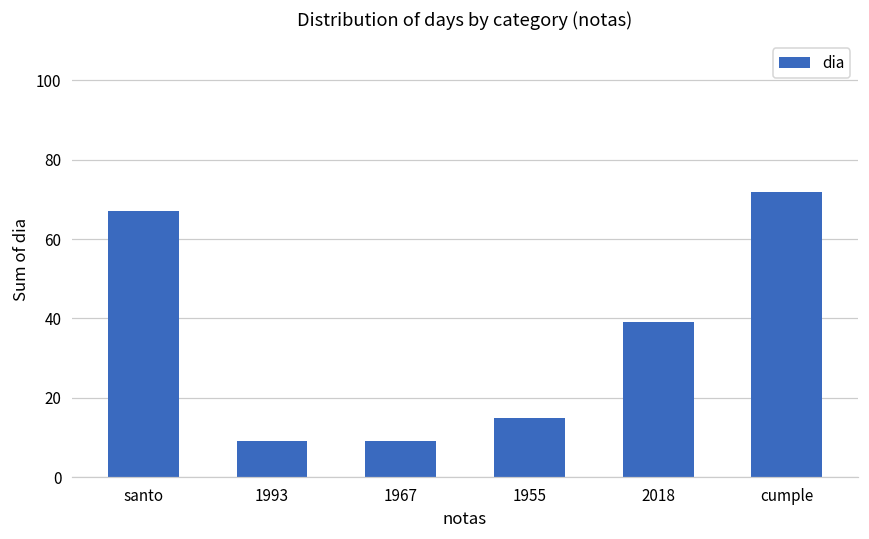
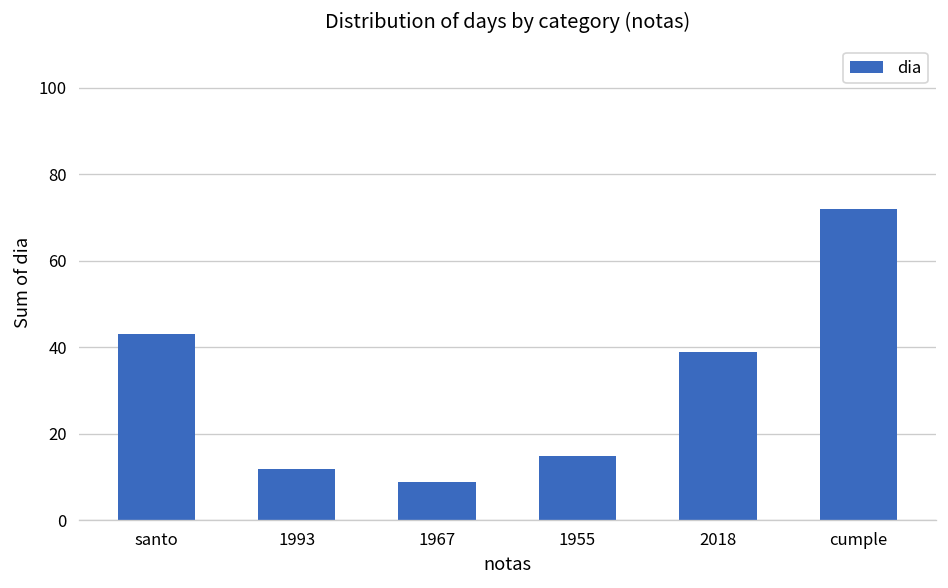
  {
-   "santo": 67,
-   "1993": 9,
+   "santo": 43,
+   "1993": 12,
    "1967": 9,
    "1955": 15,
    "2018": 39,
    "cumple": 72
  }
